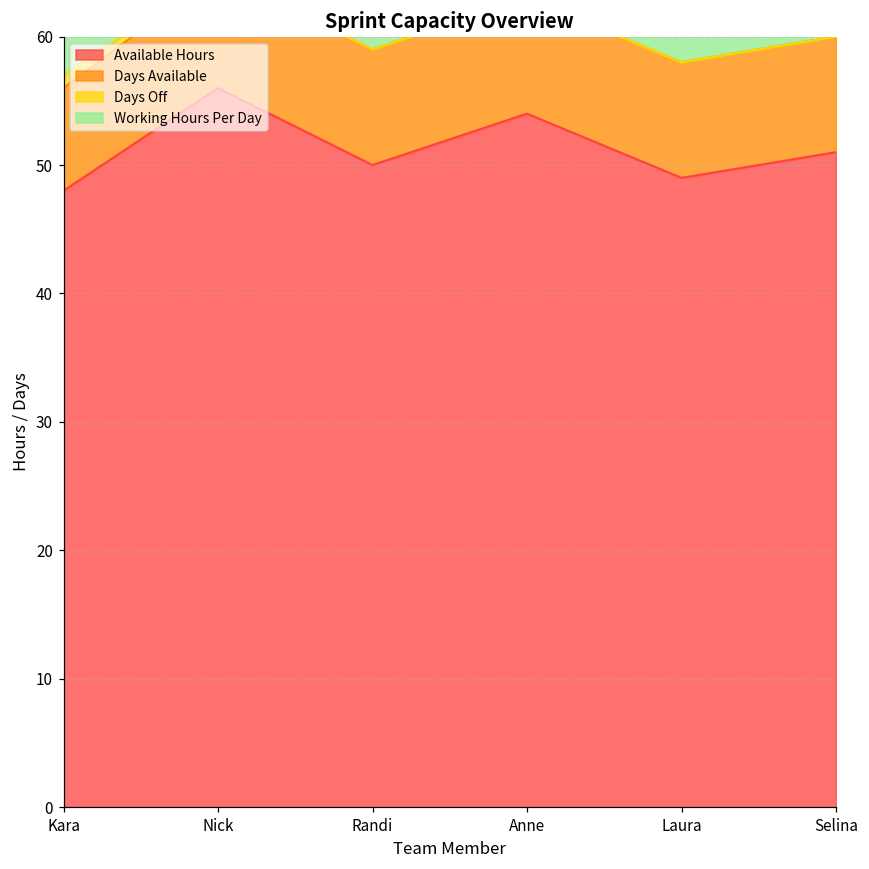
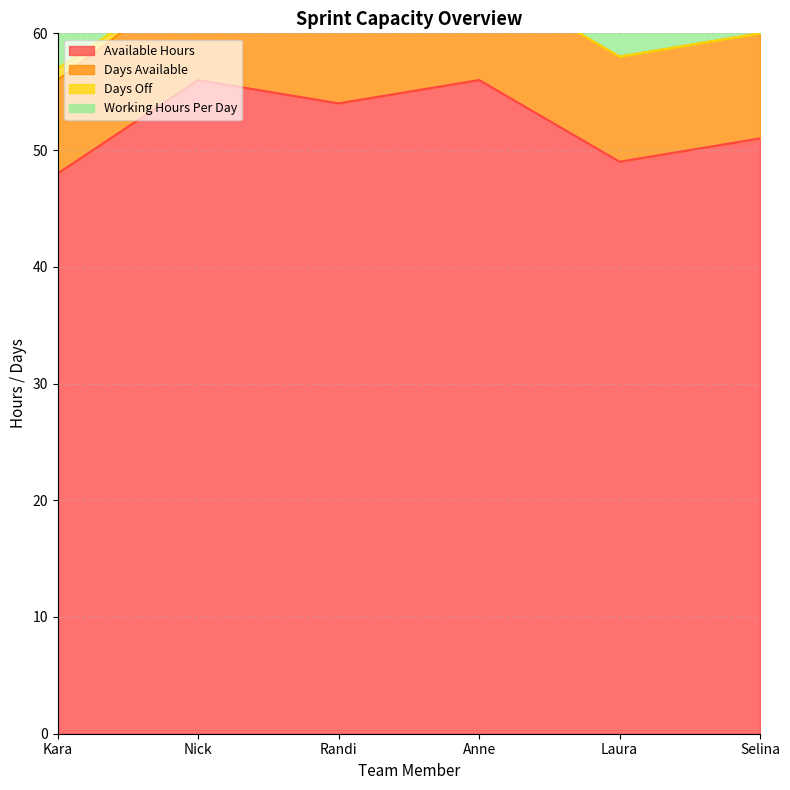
  {
    "Available Hours": {
      "Kara": 48,
-     "Randi": 50,
-     "Anne": 54,
+     "Randi": 54,
+     "Anne": 56,
      "Laura": 49,
      "Selina": 51
    },
    "Days Available": {
      "Kara": 8
    },
    "Days Off": {
      "Kara": 1
    }
  }
